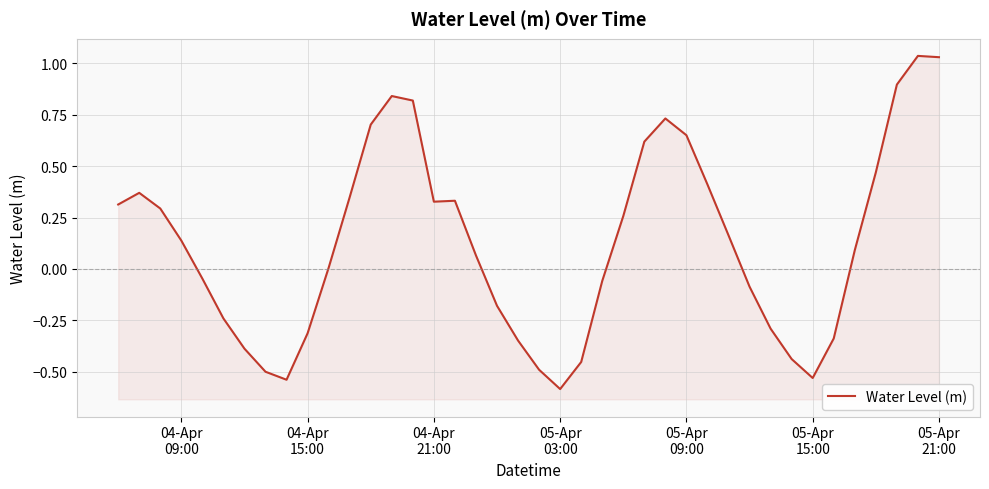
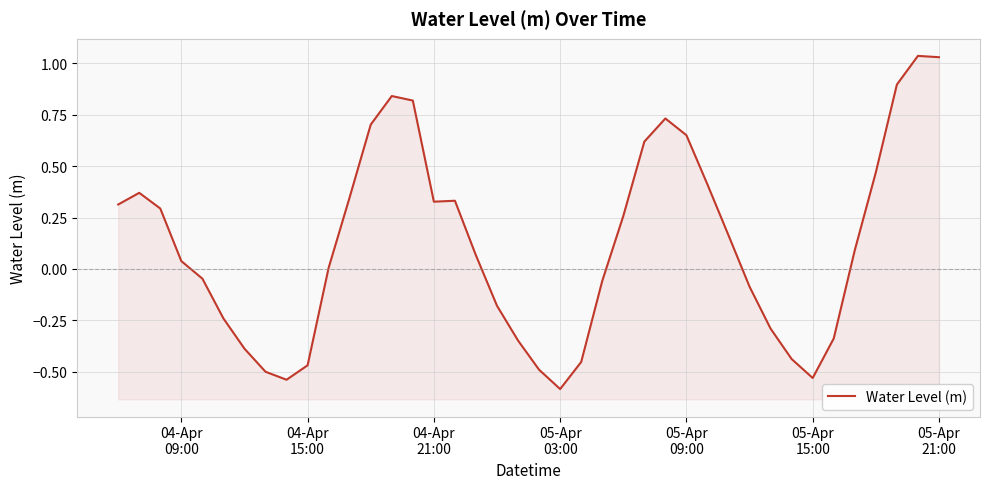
  {
-   "04-Apr 09:00": 0.14,
-   "04-Apr 15:00": -0.31,
+   "04-Apr 09:00": 0.04,
+   "04-Apr 15:00": -0.47,
    "04-Apr 21:00": 0.33,
    "05-Apr 03:00": -0.58,
    "05-Apr 09:00": 0.65,
    "05-Apr 15:00": -0.53,
    "05-Apr 21:00": 1.03
  }
